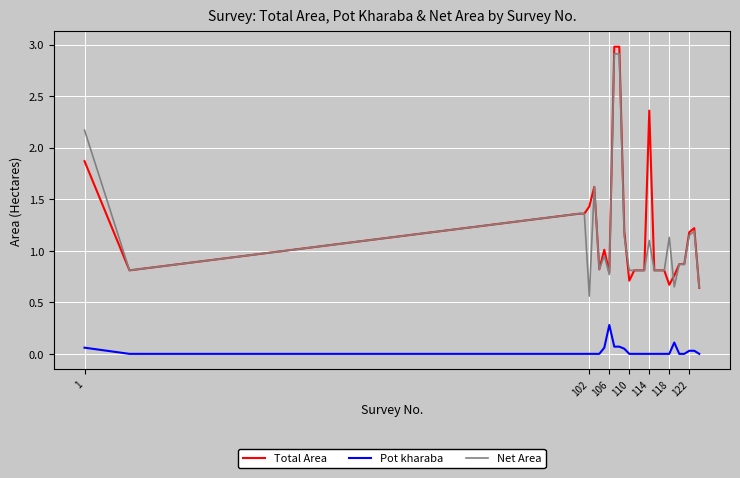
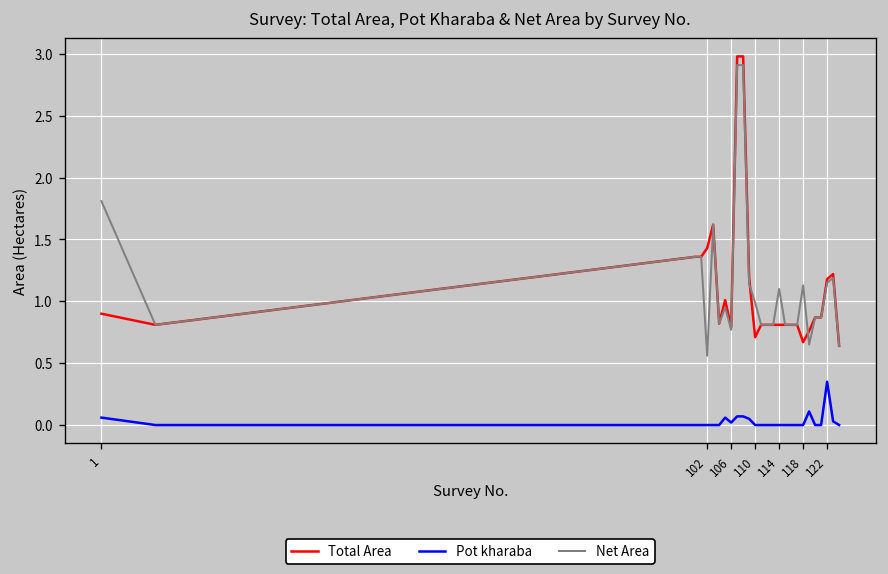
  {
    "Total Area": {
-     "1": 1.87,
+     "1": 0.90,
      "102": 1.43,
      "110": 0.71,
-     "114": 2.36,
+     "114": 0.81,
      "118": 0.67,
      "122": 1.18
    },
    "Pot kharaba": {
      "1": 0.06,
      "102": 0.00,
-     "106": 0.28,
+     "106": 0.02,
      "110": 0.00,
      "114": 0.00,
      "118": 0.00,
-     "122": 0.03
+     "122": 0.35
    },
    "Net Area": {
-     "1": 2.17,
+     "1": 1.81,
      "102": 0.56,
-     "110": 0.81,
+     "110": 0.99,
      "114": 1.10,
      "118": 1.13,
      "122": 1.15
    }
  }
